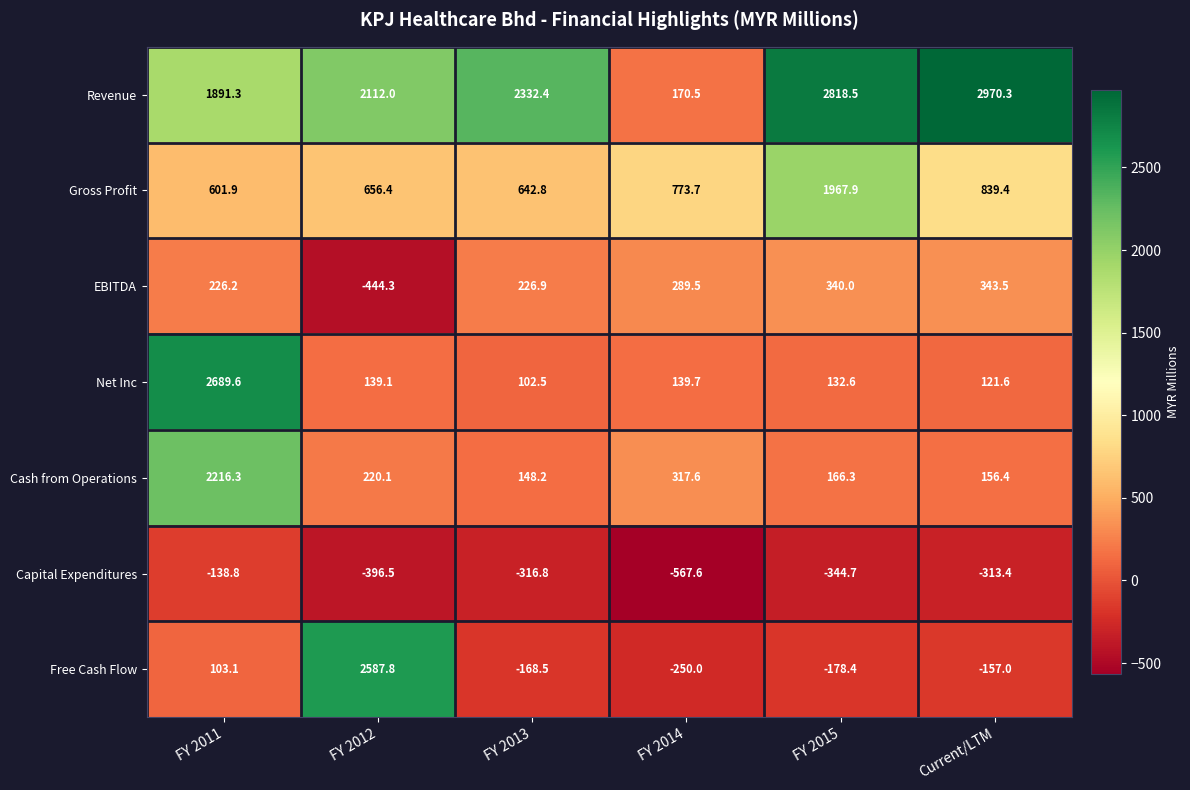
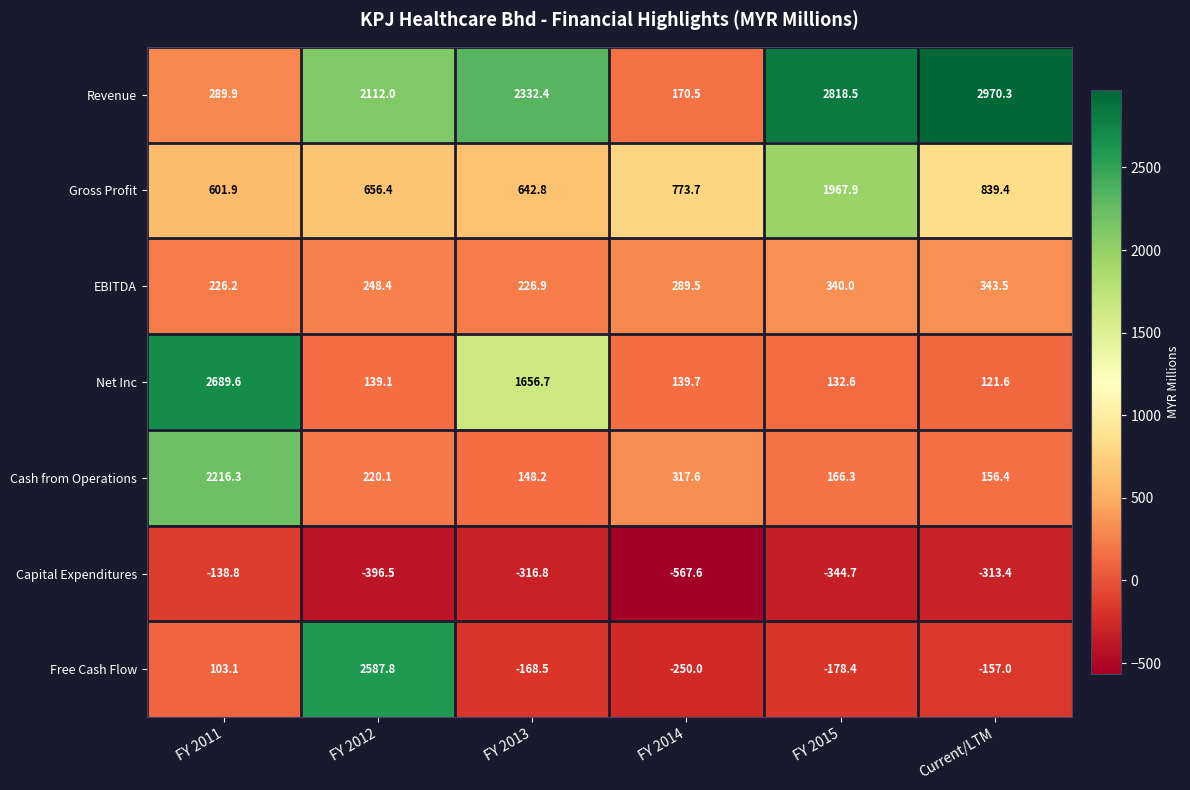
  {
    "Revenue": {
-     "FY 2011": 1891.3,
+     "FY 2011": 289.9,
      "FY 2012": 2112.0,
      "FY 2013": 2332.4,
      "FY 2014": 170.5,
      "FY 2015": 2818.5,
      "Current/LTM": 2970.3
    },
    "Gross Profit": {
      "FY 2011": 601.9,
      "FY 2012": 656.4,
      "FY 2013": 642.8,
      "FY 2014": 773.7,
      "FY 2015": 1967.9,
      "Current/LTM": 839.4
    },
    "EBITDA": {
      "FY 2011": 226.2,
-     "FY 2012": -444.3,
+     "FY 2012": 248.4,
      "FY 2013": 226.9,
      "FY 2014": 289.5,
      "FY 2015": 340.0,
      "Current/LTM": 343.5
    },
    "Net Inc": {
      "FY 2011": 2689.6,
      "FY 2012": 139.1,
-     "FY 2013": 102.5,
+     "FY 2013": 1656.7,
      "FY 2014": 139.7,
      "FY 2015": 132.6,
      "Current/LTM": 121.6
    },
    "Cash from Operations": {
      "FY 2011": 2216.3,
      "FY 2012": 220.1,
      "FY 2013": 148.2,
      "FY 2014": 317.6,
      "FY 2015": 166.3,
      "Current/LTM": 156.4
    },
    "Capital Expenditures": {
      "FY 2011": -138.8,
      "FY 2012": -396.5,
      "FY 2013": -316.8,
      "FY 2014": -567.6,
      "FY 2015": -344.7,
      "Current/LTM": -313.4
    },
    "Free Cash Flow": {
      "FY 2011": 103.1,
      "FY 2012": 2587.8,
      "FY 2013": -168.5,
      "FY 2014": -250.0,
      "FY 2015": -178.4,
      "Current/LTM": -157.0
    }
  }
